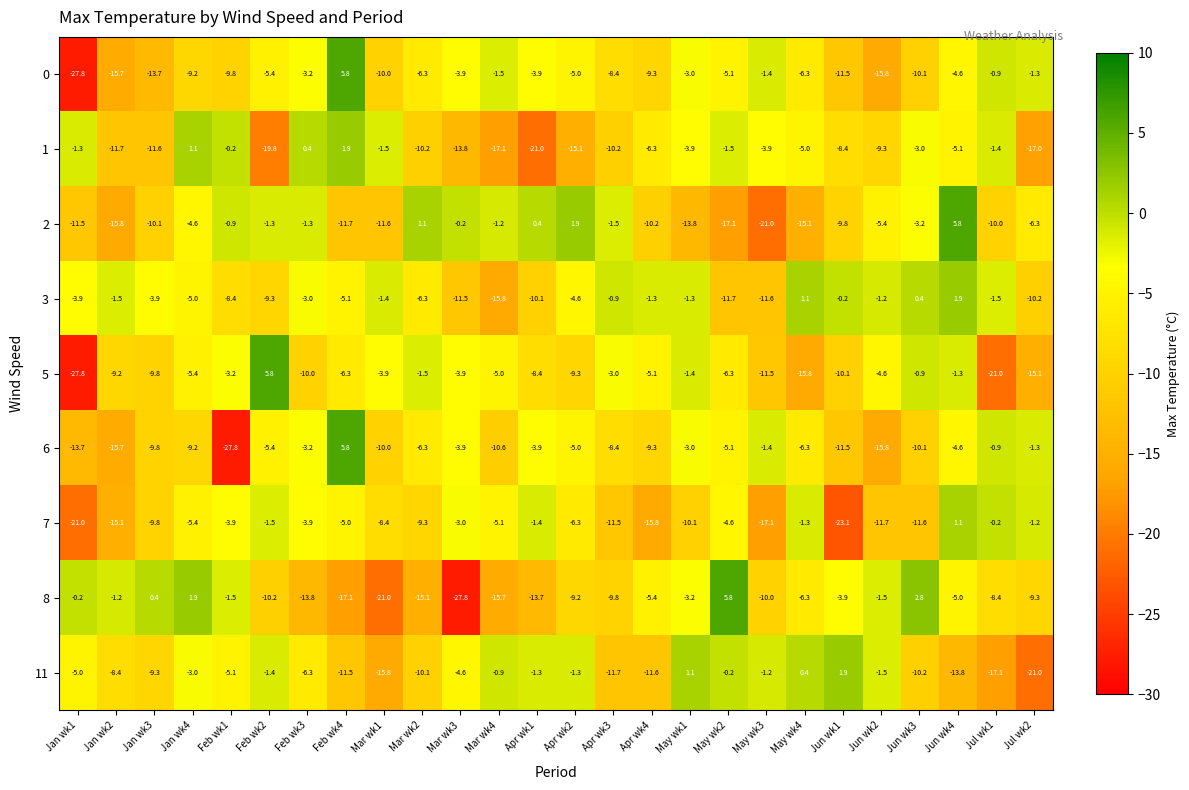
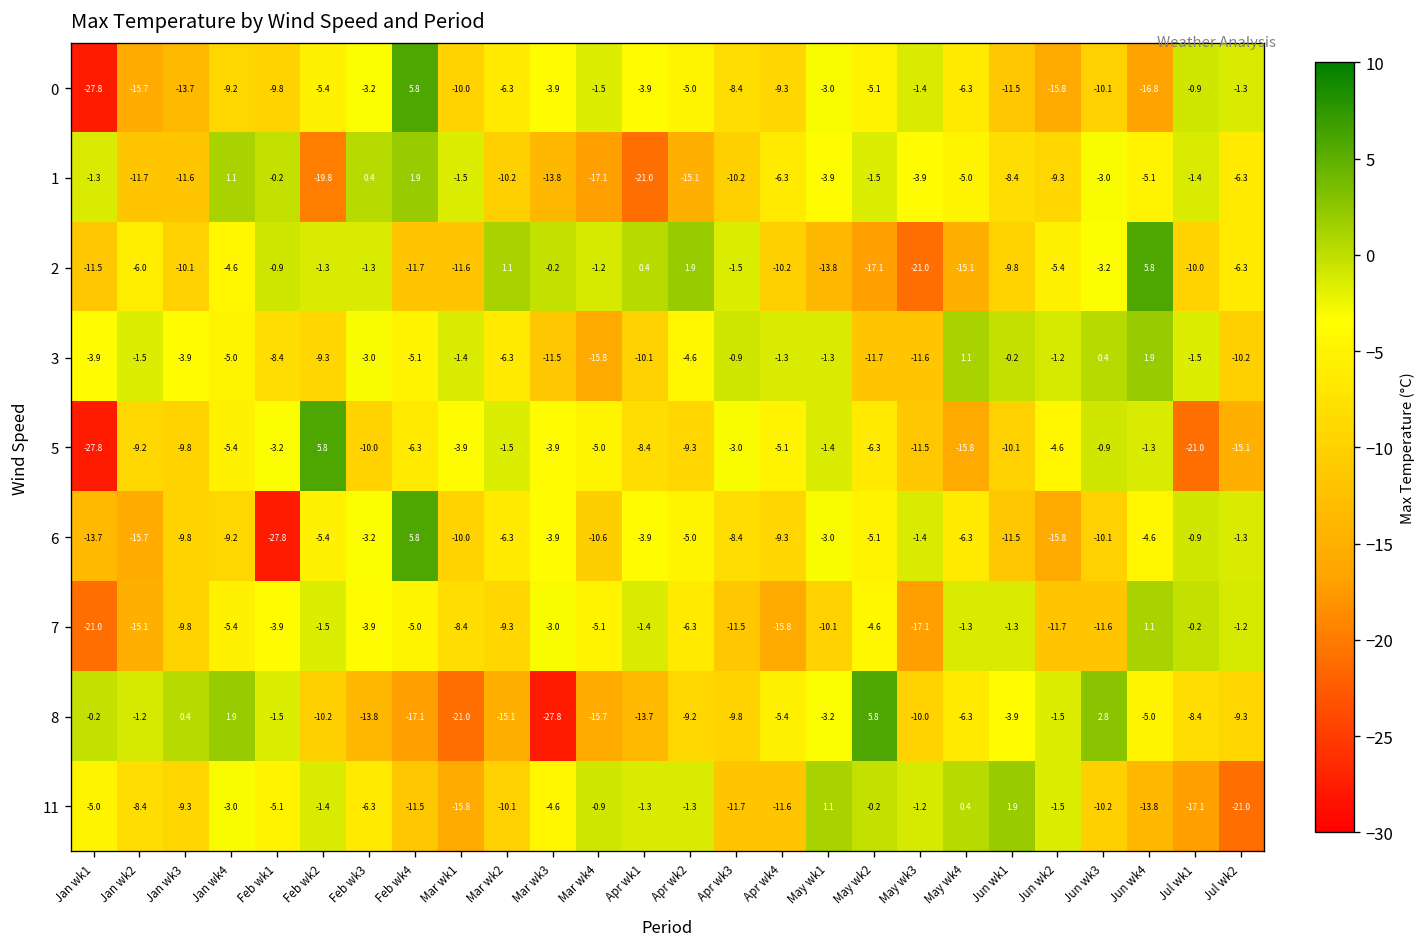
  {
    "0": {
      "Jan wk1": -27.8,
      "Jan wk2": -15.7,
      "Jan wk3": -13.7,
      "Jan wk4": -9.2,
      "Feb wk1": -9.8,
      "Feb wk2": -5.4,
      "Feb wk3": -3.2,
      "Feb wk4": 5.8,
      "Mar wk1": -10.0,
      "Mar wk2": -6.3,
      "Mar wk3": -3.9,
      "Mar wk4": -1.5,
      "Apr wk1": -3.9,
      "Apr wk2": -5.0,
      "Apr wk3": -8.4,
      "Apr wk4": -9.3,
      "May wk1": -3.0,
      "May wk2": -5.1,
      "May wk3": -1.4,
      "May wk4": -6.3,
      "Jun wk1": -11.5,
      "Jun wk2": -15.8,
      "Jun wk3": -10.1,
-     "Jun wk4": -4.6,
+     "Jun wk4": -16.8,
      "Jul wk1": -0.9,
      "Jul wk2": -1.3
    },
    "1": {
      "Jan wk1": -1.3,
      "Jan wk2": -11.7,
      "Jan wk3": -11.6,
      "Jan wk4": 1.1,
      "Feb wk1": -0.2,
      "Feb wk2": -19.8,
      "Feb wk3": 0.4,
      "Feb wk4": 1.9,
      "Mar wk1": -1.5,
      "Mar wk2": -10.2,
      "Mar wk3": -13.8,
      "Mar wk4": -17.1,
      "Apr wk1": -21.0,
      "Apr wk2": -15.1,
      "Apr wk3": -10.2,
      "Apr wk4": -6.3,
      "May wk1": -3.9,
      "May wk2": -1.5,
      "May wk3": -3.9,
      "May wk4": -5.0,
      "Jun wk1": -8.4,
      "Jun wk2": -9.3,
      "Jun wk3": -3.0,
      "Jun wk4": -5.1,
      "Jul wk1": -1.4,
-     "Jul wk2": -17.0
+     "Jul wk2": -6.3
    },
    "2": {
      "Jan wk1": -11.5,
-     "Jan wk2": -15.8,
+     "Jan wk2": -6.0,
      "Jan wk3": -10.1,
      "Jan wk4": -4.6,
      "Feb wk1": -0.9,
      "Feb wk2": -1.3,
      "Feb wk3": -1.3,
      "Feb wk4": -11.7,
      "Mar wk1": -11.6,
      "Mar wk2": 1.1,
      "Mar wk3": -0.2,
      "Mar wk4": -1.2,
      "Apr wk1": 0.4,
      "Apr wk2": 1.9,
      "Apr wk3": -1.5,
      "Apr wk4": -10.2,
      "May wk1": -13.8,
      "May wk2": -17.1,
      "May wk3": -21.0,
      "May wk4": -15.1,
      "Jun wk1": -9.8,
      "Jun wk2": -5.4,
      "Jun wk3": -3.2,
      "Jun wk4": 5.8,
      "Jul wk1": -10.0,
      "Jul wk2": -6.3
    },
    "7": {
      "Jan wk1": -21.0,
      "Jan wk2": -15.1,
      "Jan wk3": -9.8,
      "Jan wk4": -5.4,
      "Feb wk1": -3.9,
      "Feb wk2": -1.5,
      "Feb wk3": -3.9,
      "Feb wk4": -5.0,
      "Mar wk1": -8.4,
      "Mar wk2": -9.3,
      "Mar wk3": -3.0,
      "Mar wk4": -5.1,
      "Apr wk1": -1.4,
      "Apr wk2": -6.3,
      "Apr wk3": -11.5,
      "Apr wk4": -15.8,
      "May wk1": -10.1,
      "May wk2": -4.6,
      "May wk3": -17.1,
      "May wk4": -1.3,
-     "Jun wk1": -23.1,
+     "Jun wk1": -1.3,
      "Jun wk2": -11.7,
      "Jun wk3": -11.6,
      "Jun wk4": 1.1,
      "Jul wk1": -0.2,
      "Jul wk2": -1.2
    }
  }
